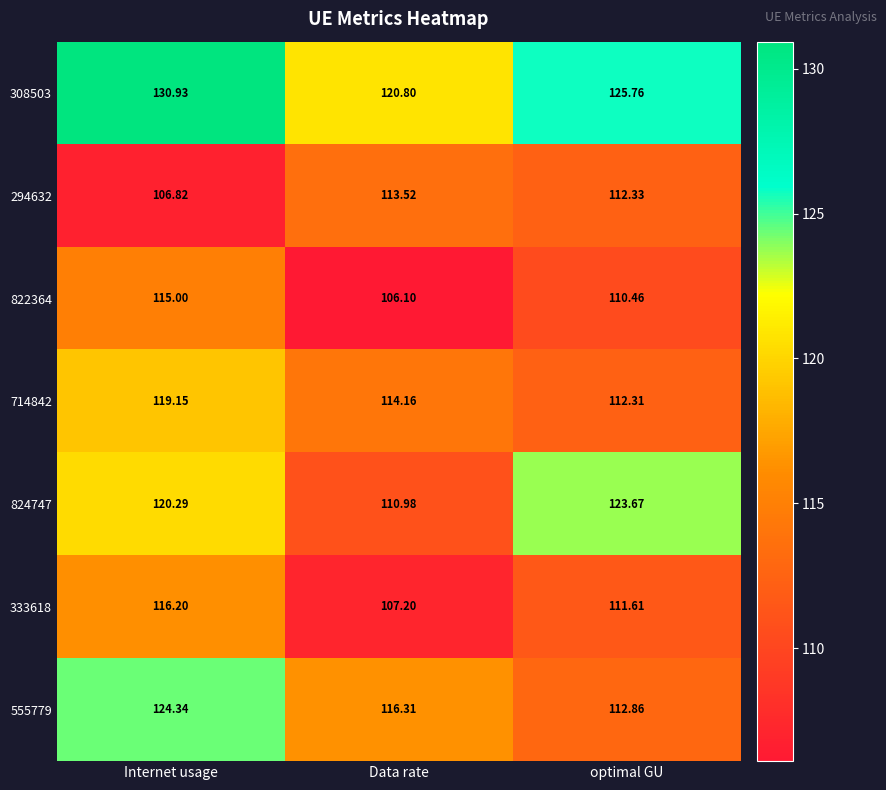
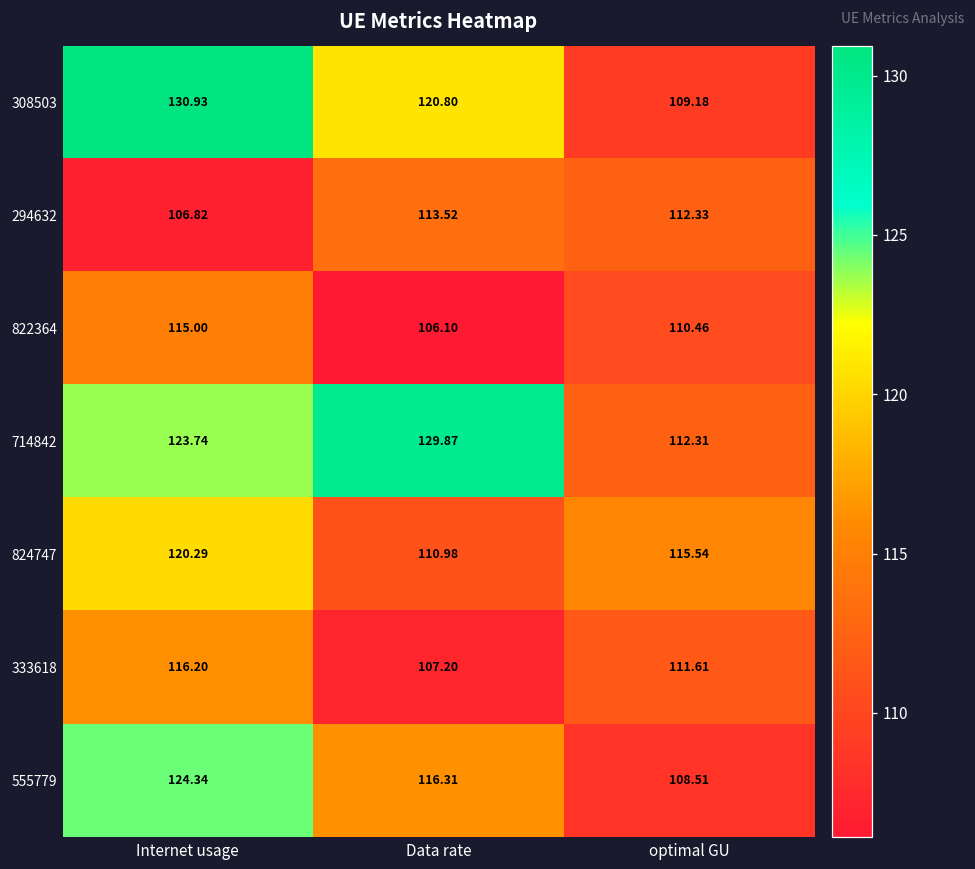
  {
    "308503": {
      "Internet usage": 130.93,
      "Data rate": 120.80,
-     "optimal GU": 125.76
+     "optimal GU": 109.18
    },
    "294632": {
      "Internet usage": 106.82,
      "Data rate": 113.52,
      "optimal GU": 112.33
    },
    "822364": {
      "Internet usage": 115.00,
      "Data rate": 106.10,
      "optimal GU": 110.46
    },
    "714842": {
-     "Internet usage": 119.15,
-     "Data rate": 114.16,
+     "Internet usage": 123.74,
+     "Data rate": 129.87,
      "optimal GU": 112.31
    },
    "824747": {
      "Internet usage": 120.29,
      "Data rate": 110.98,
-     "optimal GU": 123.67
+     "optimal GU": 115.54
    },
    "333618": {
      "Internet usage": 116.20,
      "Data rate": 107.20,
      "optimal GU": 111.61
    },
    "555779": {
      "Internet usage": 124.34,
      "Data rate": 116.31,
-     "optimal GU": 112.86
+     "optimal GU": 108.51
    }
  }
